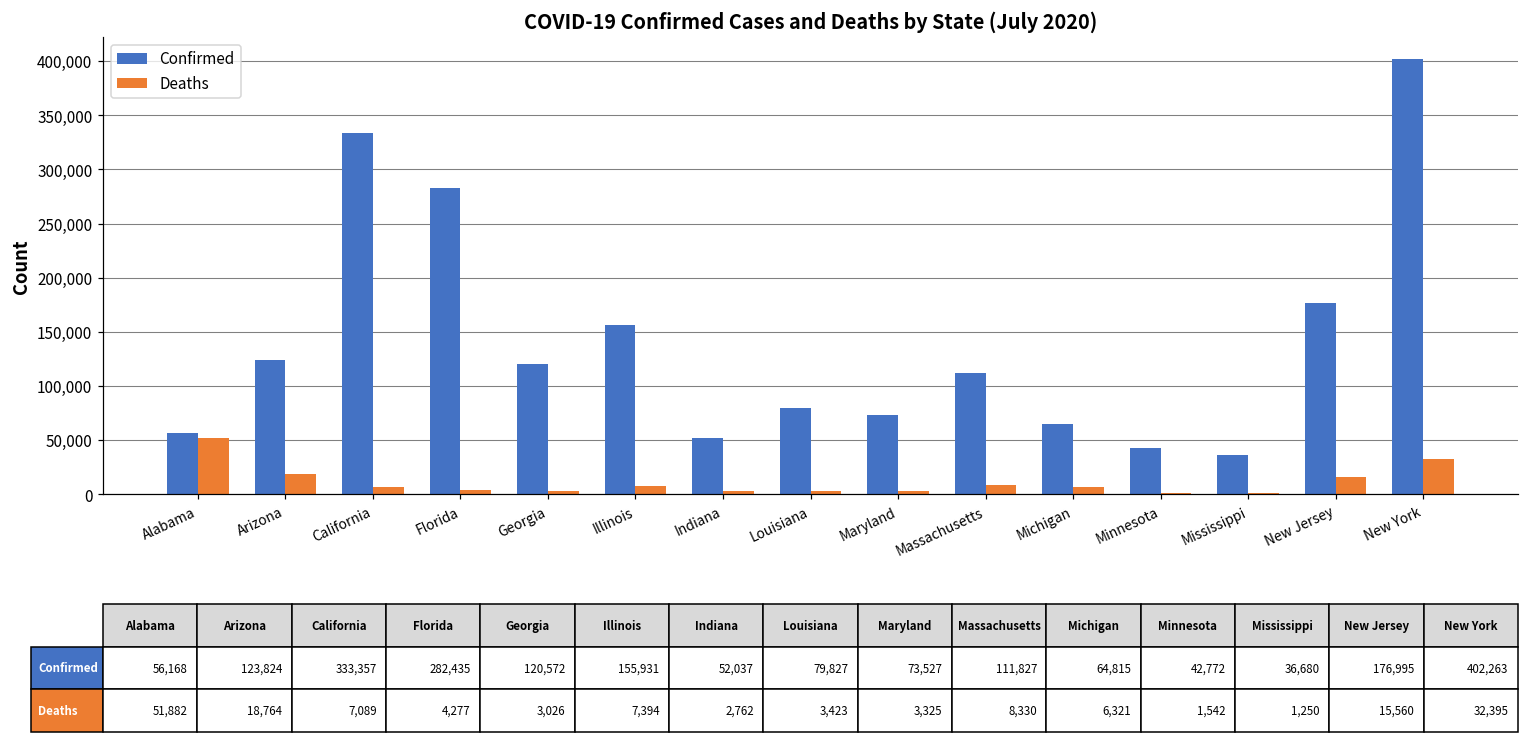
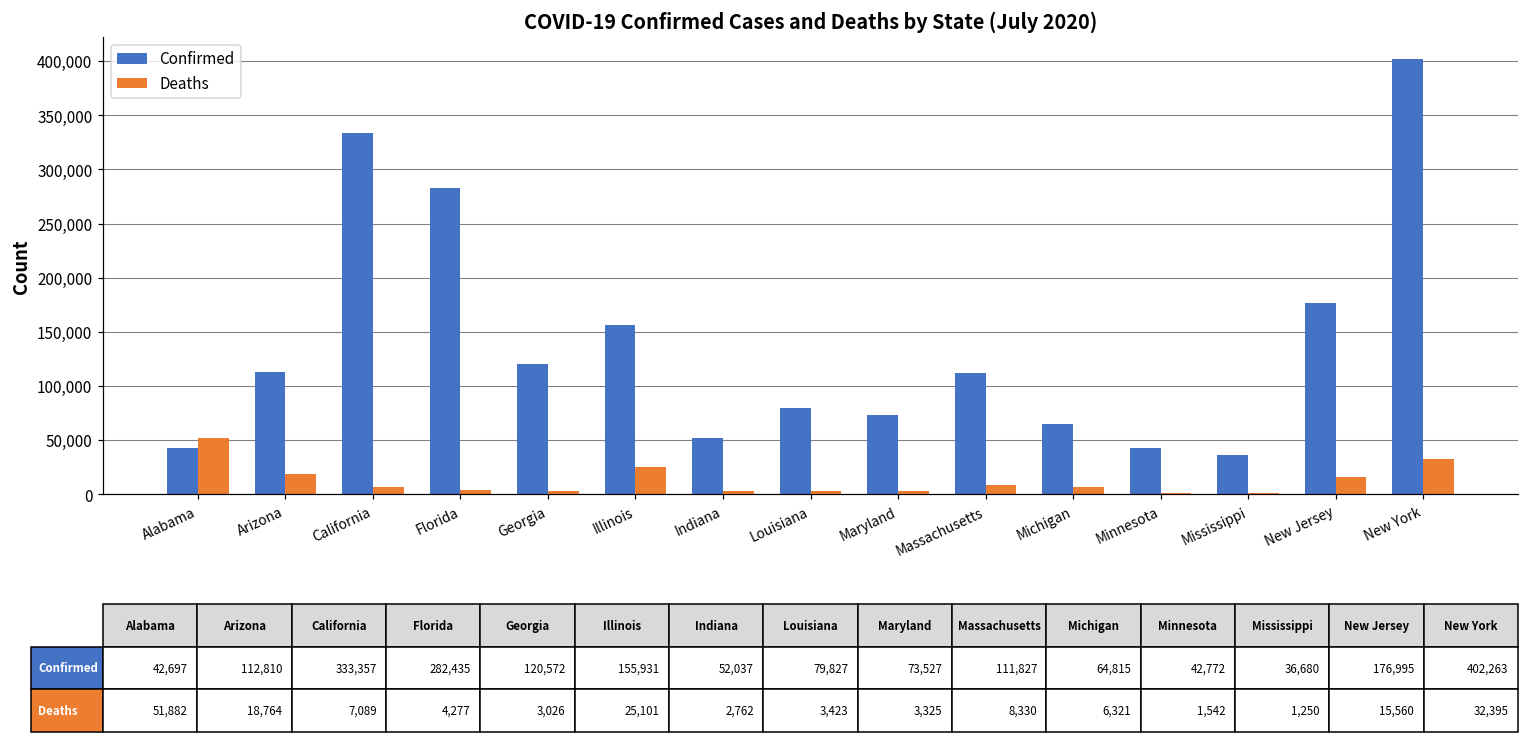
  {
    "Confirmed": {
-     "Alabama": "56,168",
-     "Arizona": "123,824"
+     "Alabama": "42,697",
+     "Arizona": "112,810"
    },
    "Deaths": {
-     "Illinois": "7,394"
+     "Illinois": "25,101"
    }
  }
